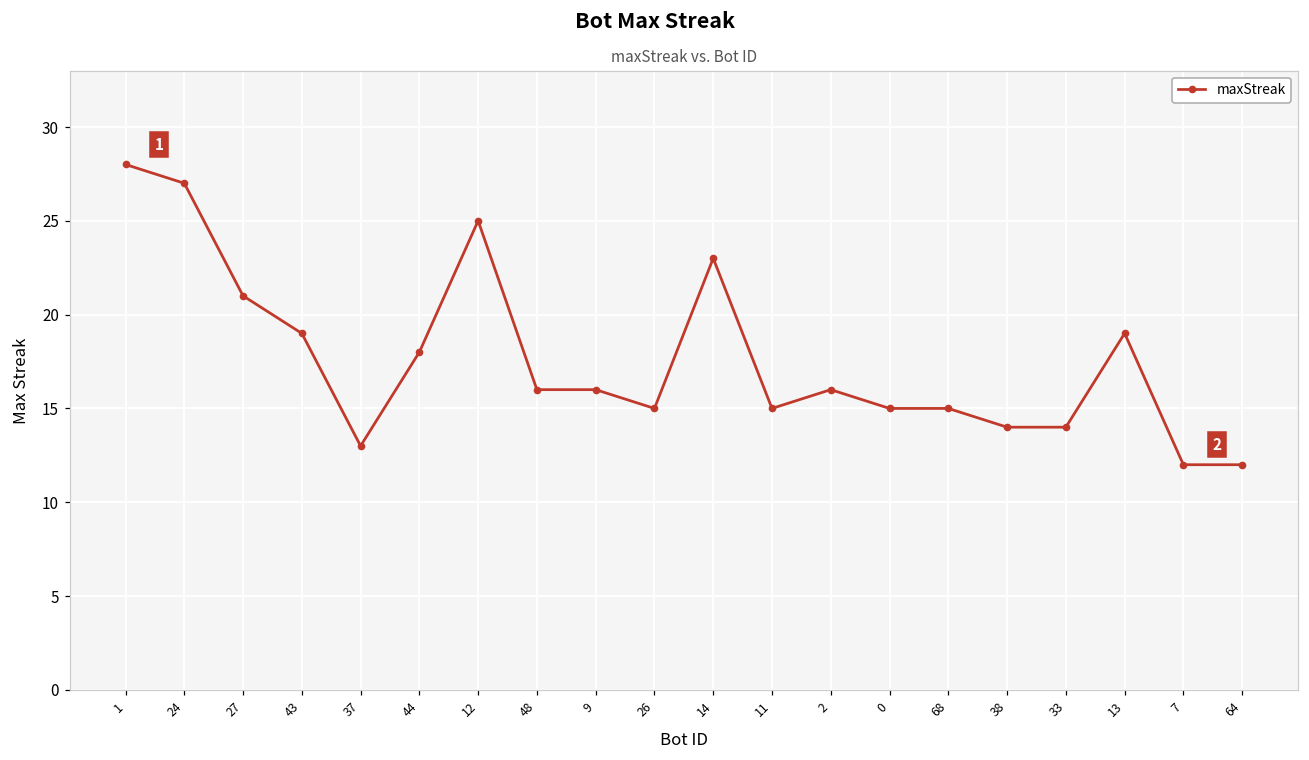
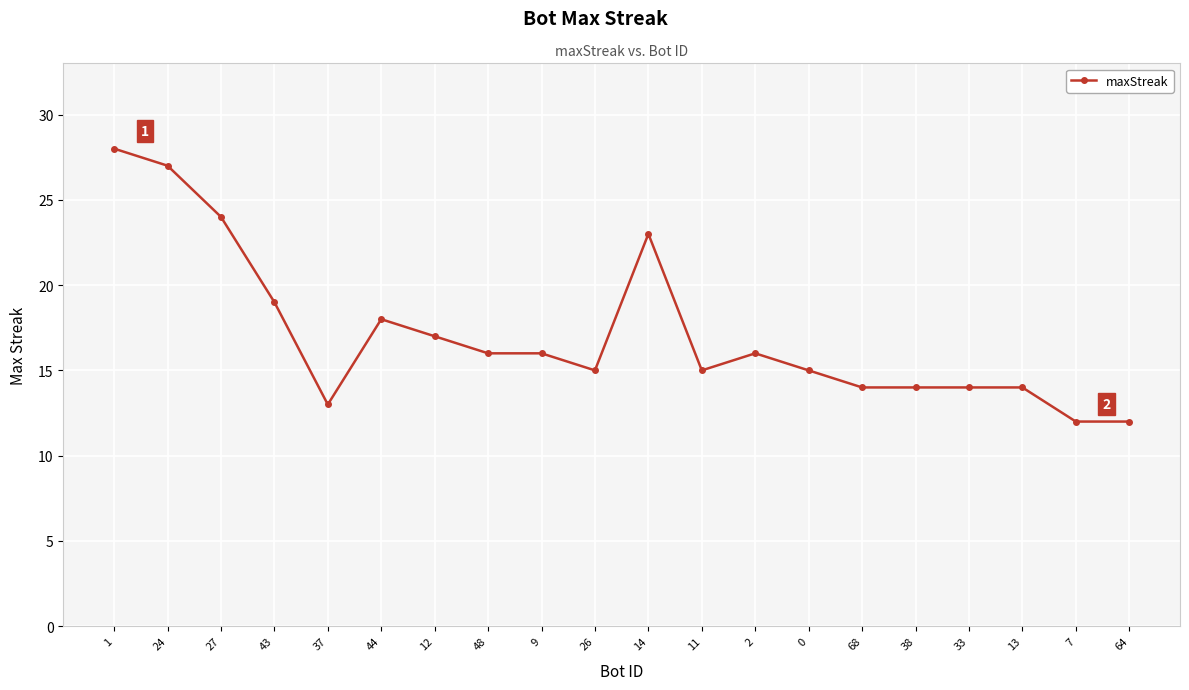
  {
    "1": 28,
    "24": 27,
-   "27": 21,
+   "27": 24,
    "43": 19,
    "37": 13,
    "44": 18,
-   "12": 25,
+   "12": 17,
    "48": 16,
    "9": 16,
    "26": 15,
    "14": 23,
    "11": 15,
    "2": 16,
    "0": 15,
-   "68": 15,
+   "68": 14,
    "38": 14,
    "33": 14,
-   "13": 19,
+   "13": 14,
    "7": 12
  }
